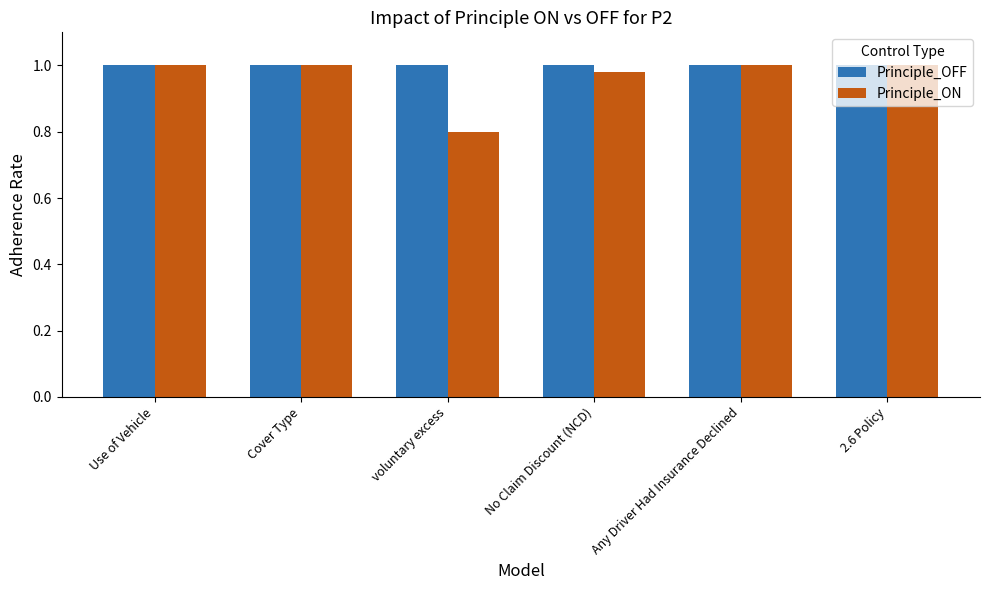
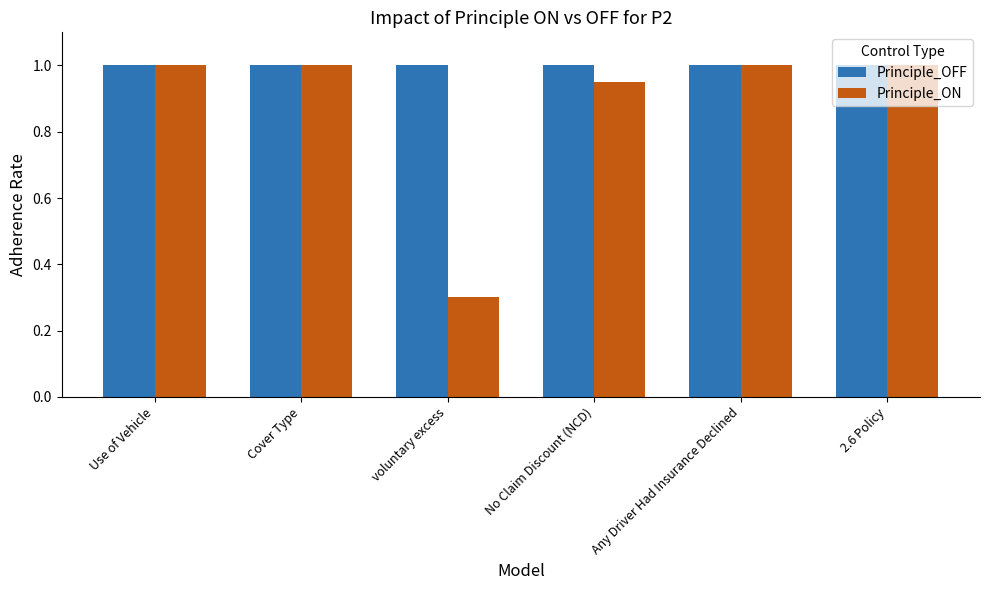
  {
    "Principle_OFF": {
      "Use of Vehicle": 1.00,
      "Cover Type": 1.00,
      "voluntary excess": 1.00,
      "No Claim Discount (NCD)": 1.00,
      "Any Driver Had Insurance Declined": 1.00
    },
    "Principle_ON": {
      "Use of Vehicle": 1.00,
      "Cover Type": 1.00,
-     "voluntary excess": 0.8,
-     "No Claim Discount (NCD)": 0.98,
+     "voluntary excess": 0.3,
+     "No Claim Discount (NCD)": 0.95,
      "Any Driver Had Insurance Declined": 1.00
    }
  }
